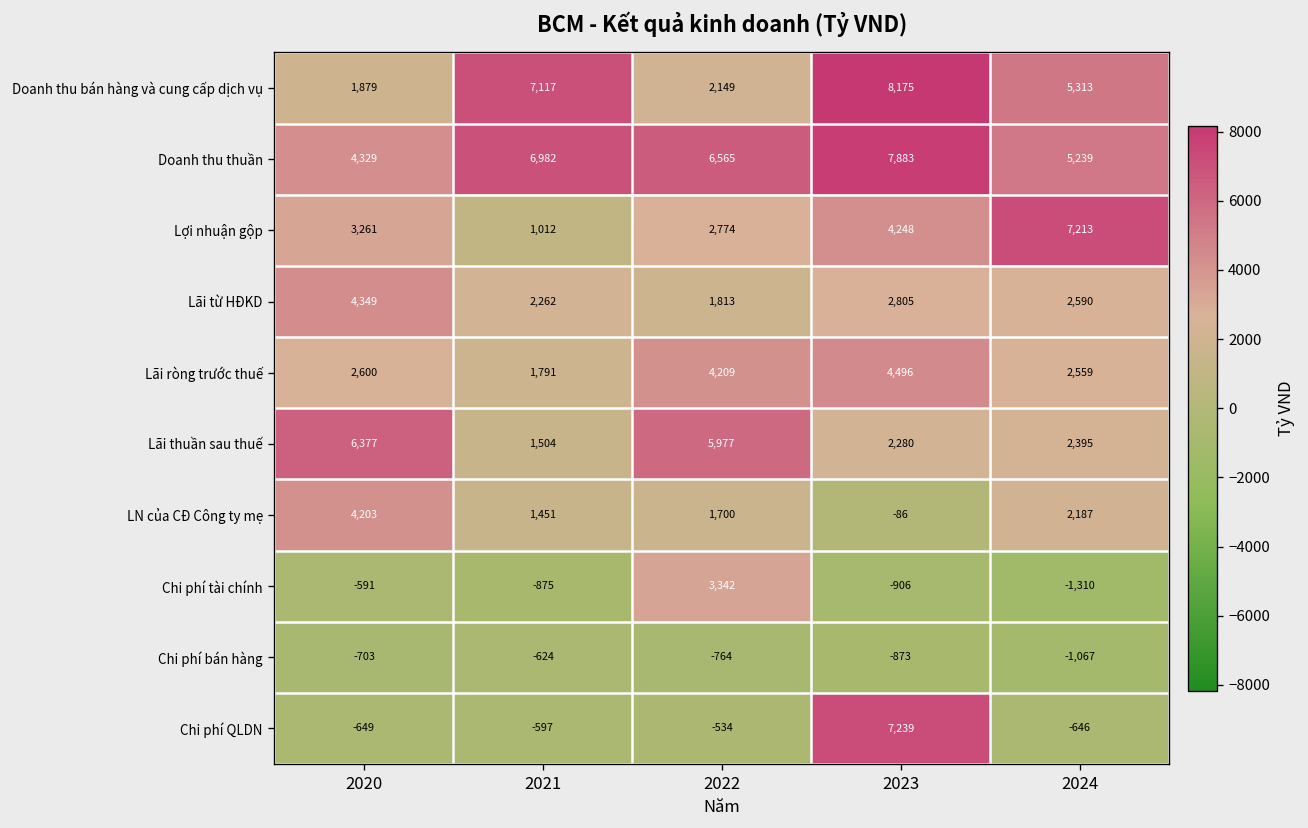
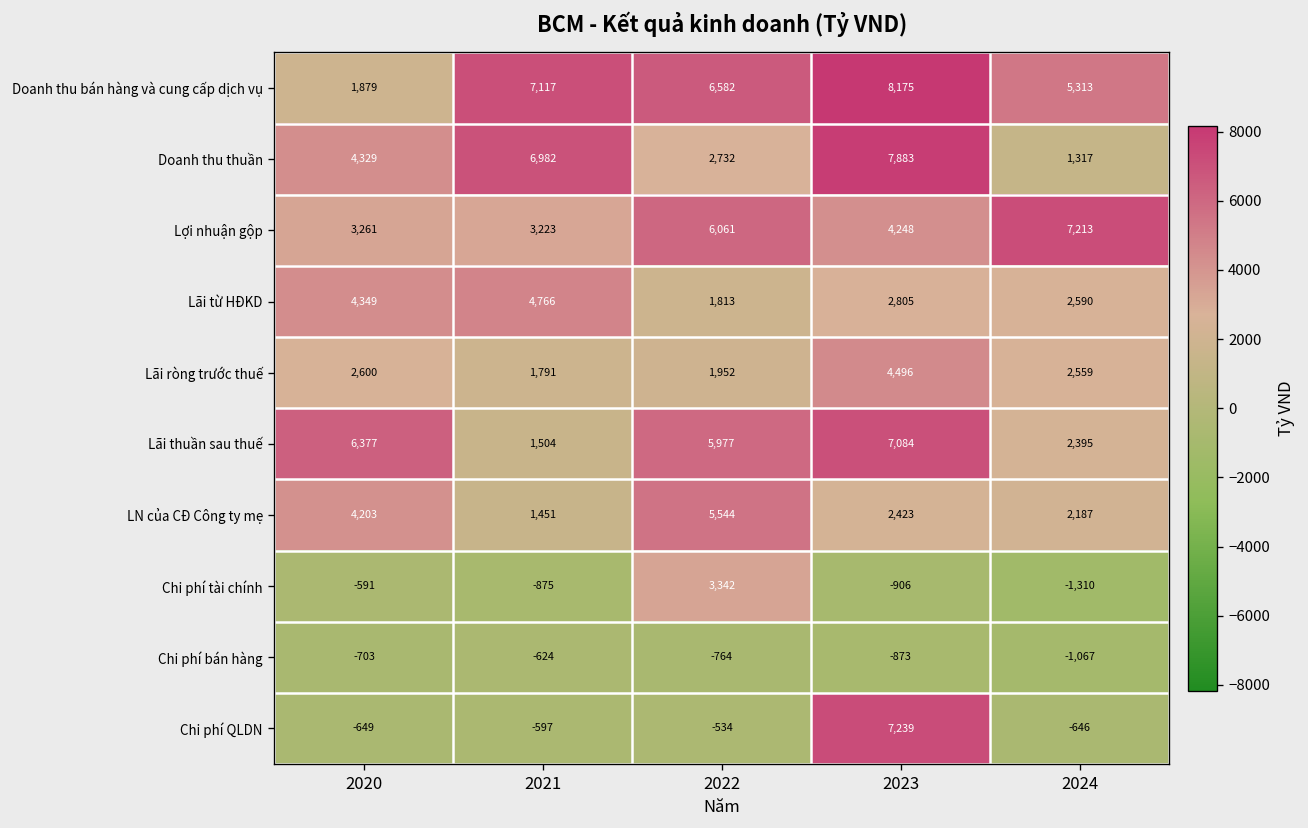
  {
    "Doanh thu bán hàng và cung cấp dịch vụ": {
      "2020": "1,879",
      "2021": "7,117",
-     "2022": "2,149",
+     "2022": "6,582",
      "2023": "8,175",
      "2024": "5,313"
    },
    "Doanh thu thuần": {
      "2020": "4,329",
      "2021": "6,982",
-     "2022": "6,565",
+     "2022": "2,732",
      "2023": "7,883",
-     "2024": "5,239"
+     "2024": "1,317"
    },
    "Lợi nhuận gộp": {
      "2020": "3,261",
-     "2021": "1,012",
-     "2022": "2,774",
+     "2021": "3,223",
+     "2022": "6,061",
      "2023": "4,248",
      "2024": "7,213"
    },
    "Lãi từ HĐKD": {
      "2020": "4,349",
-     "2021": "2,262",
+     "2021": "4,766",
      "2022": "1,813",
      "2023": "2,805",
      "2024": "2,590"
    },
    "Lãi ròng trước thuế": {
      "2020": "2,600",
      "2021": "1,791",
-     "2022": "4,209",
+     "2022": "1,952",
      "2023": "4,496",
      "2024": "2,559"
    },
    "Lãi thuần sau thuế": {
      "2020": "6,377",
      "2021": "1,504",
      "2022": "5,977",
-     "2023": "2,280",
+     "2023": "7,084",
      "2024": "2,395"
    },
    "LN của CĐ Công ty mẹ": {
      "2020": "4,203",
      "2021": "1,451",
-     "2022": "1,700",
-     "2023": "-86",
+     "2022": "5,544",
+     "2023": "2,423",
      "2024": "2,187"
    },
    "Chi phí tài chính": {
      "2020": "-591",
      "2021": "-875",
      "2022": "3,342",
      "2023": "-906",
      "2024": "-1,310"
    },
    "Chi phí bán hàng": {
      "2020": "-703",
      "2021": "-624",
      "2022": "-764",
      "2023": "-873",
      "2024": "-1,067"
    },
    "Chi phí QLDN": {
      "2020": "-649",
      "2021": "-597",
      "2022": "-534",
      "2023": "7,239",
      "2024": "-646"
    }
  }
